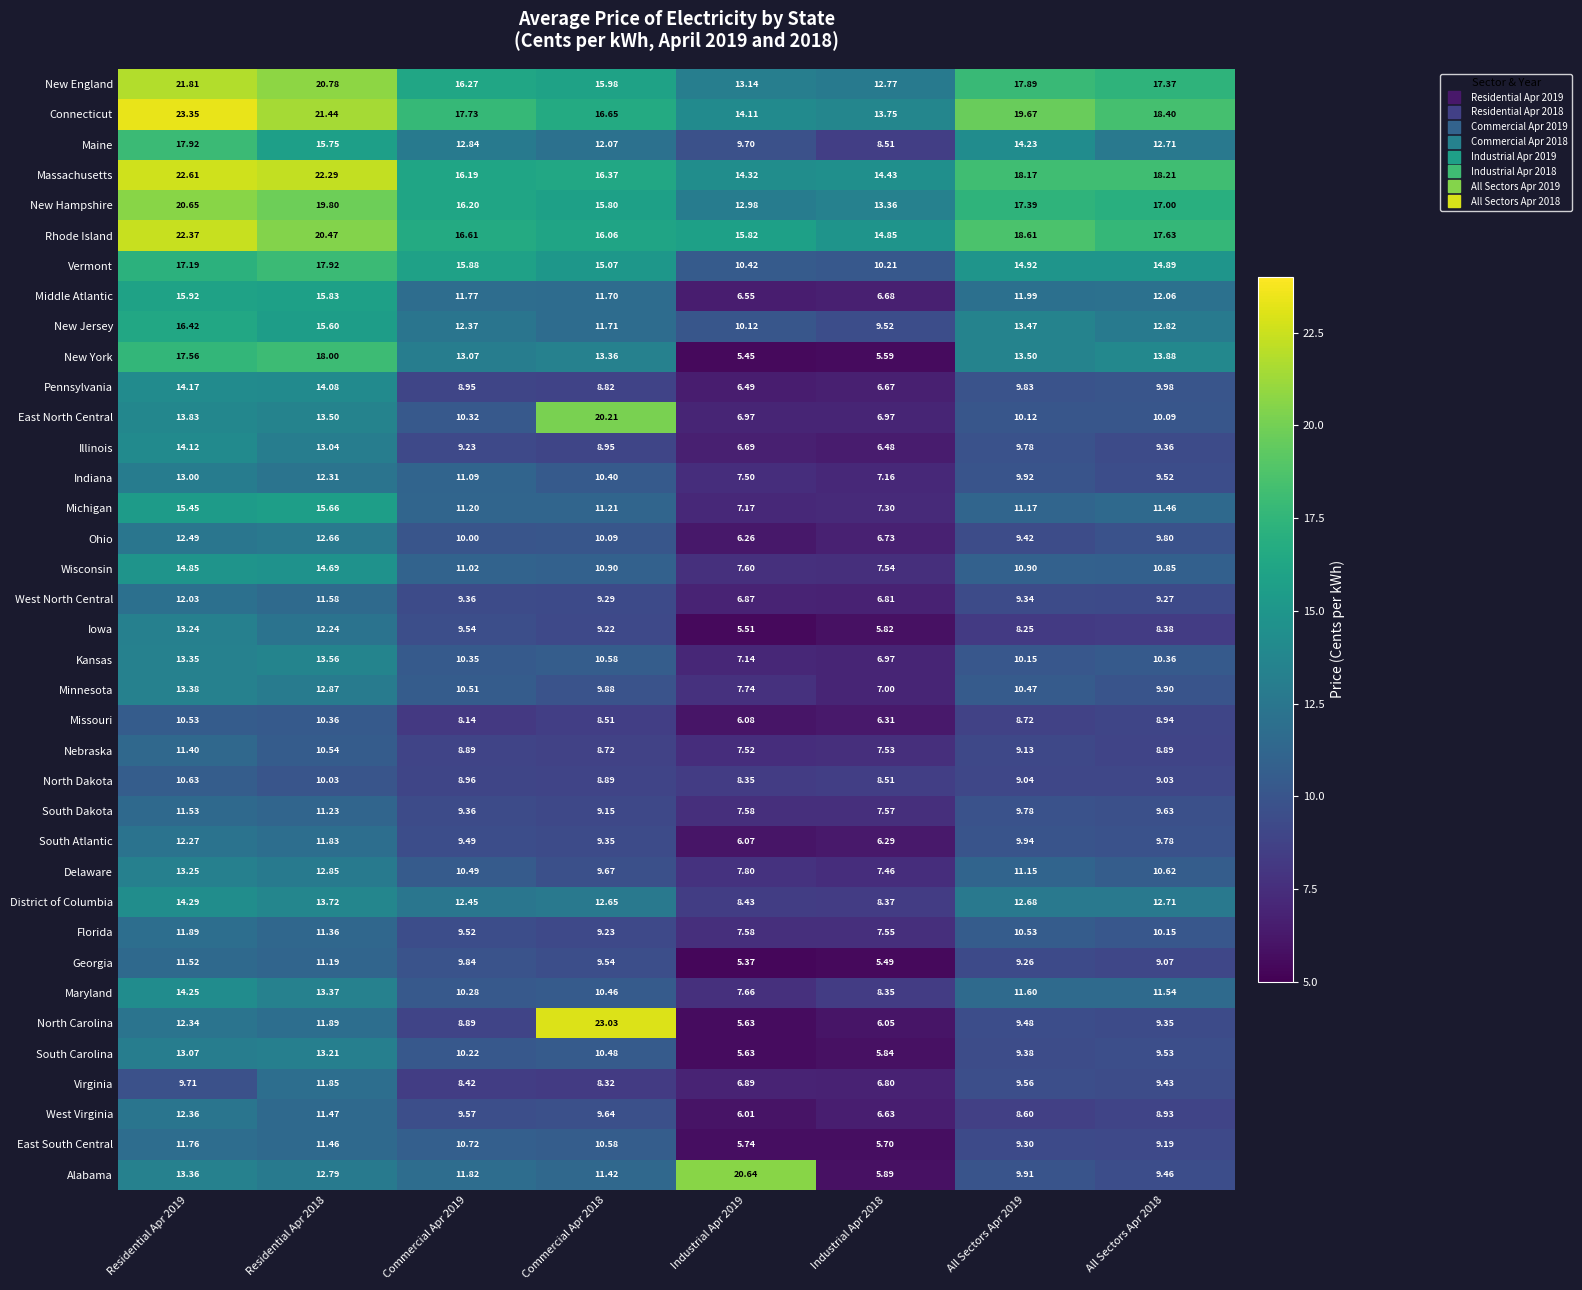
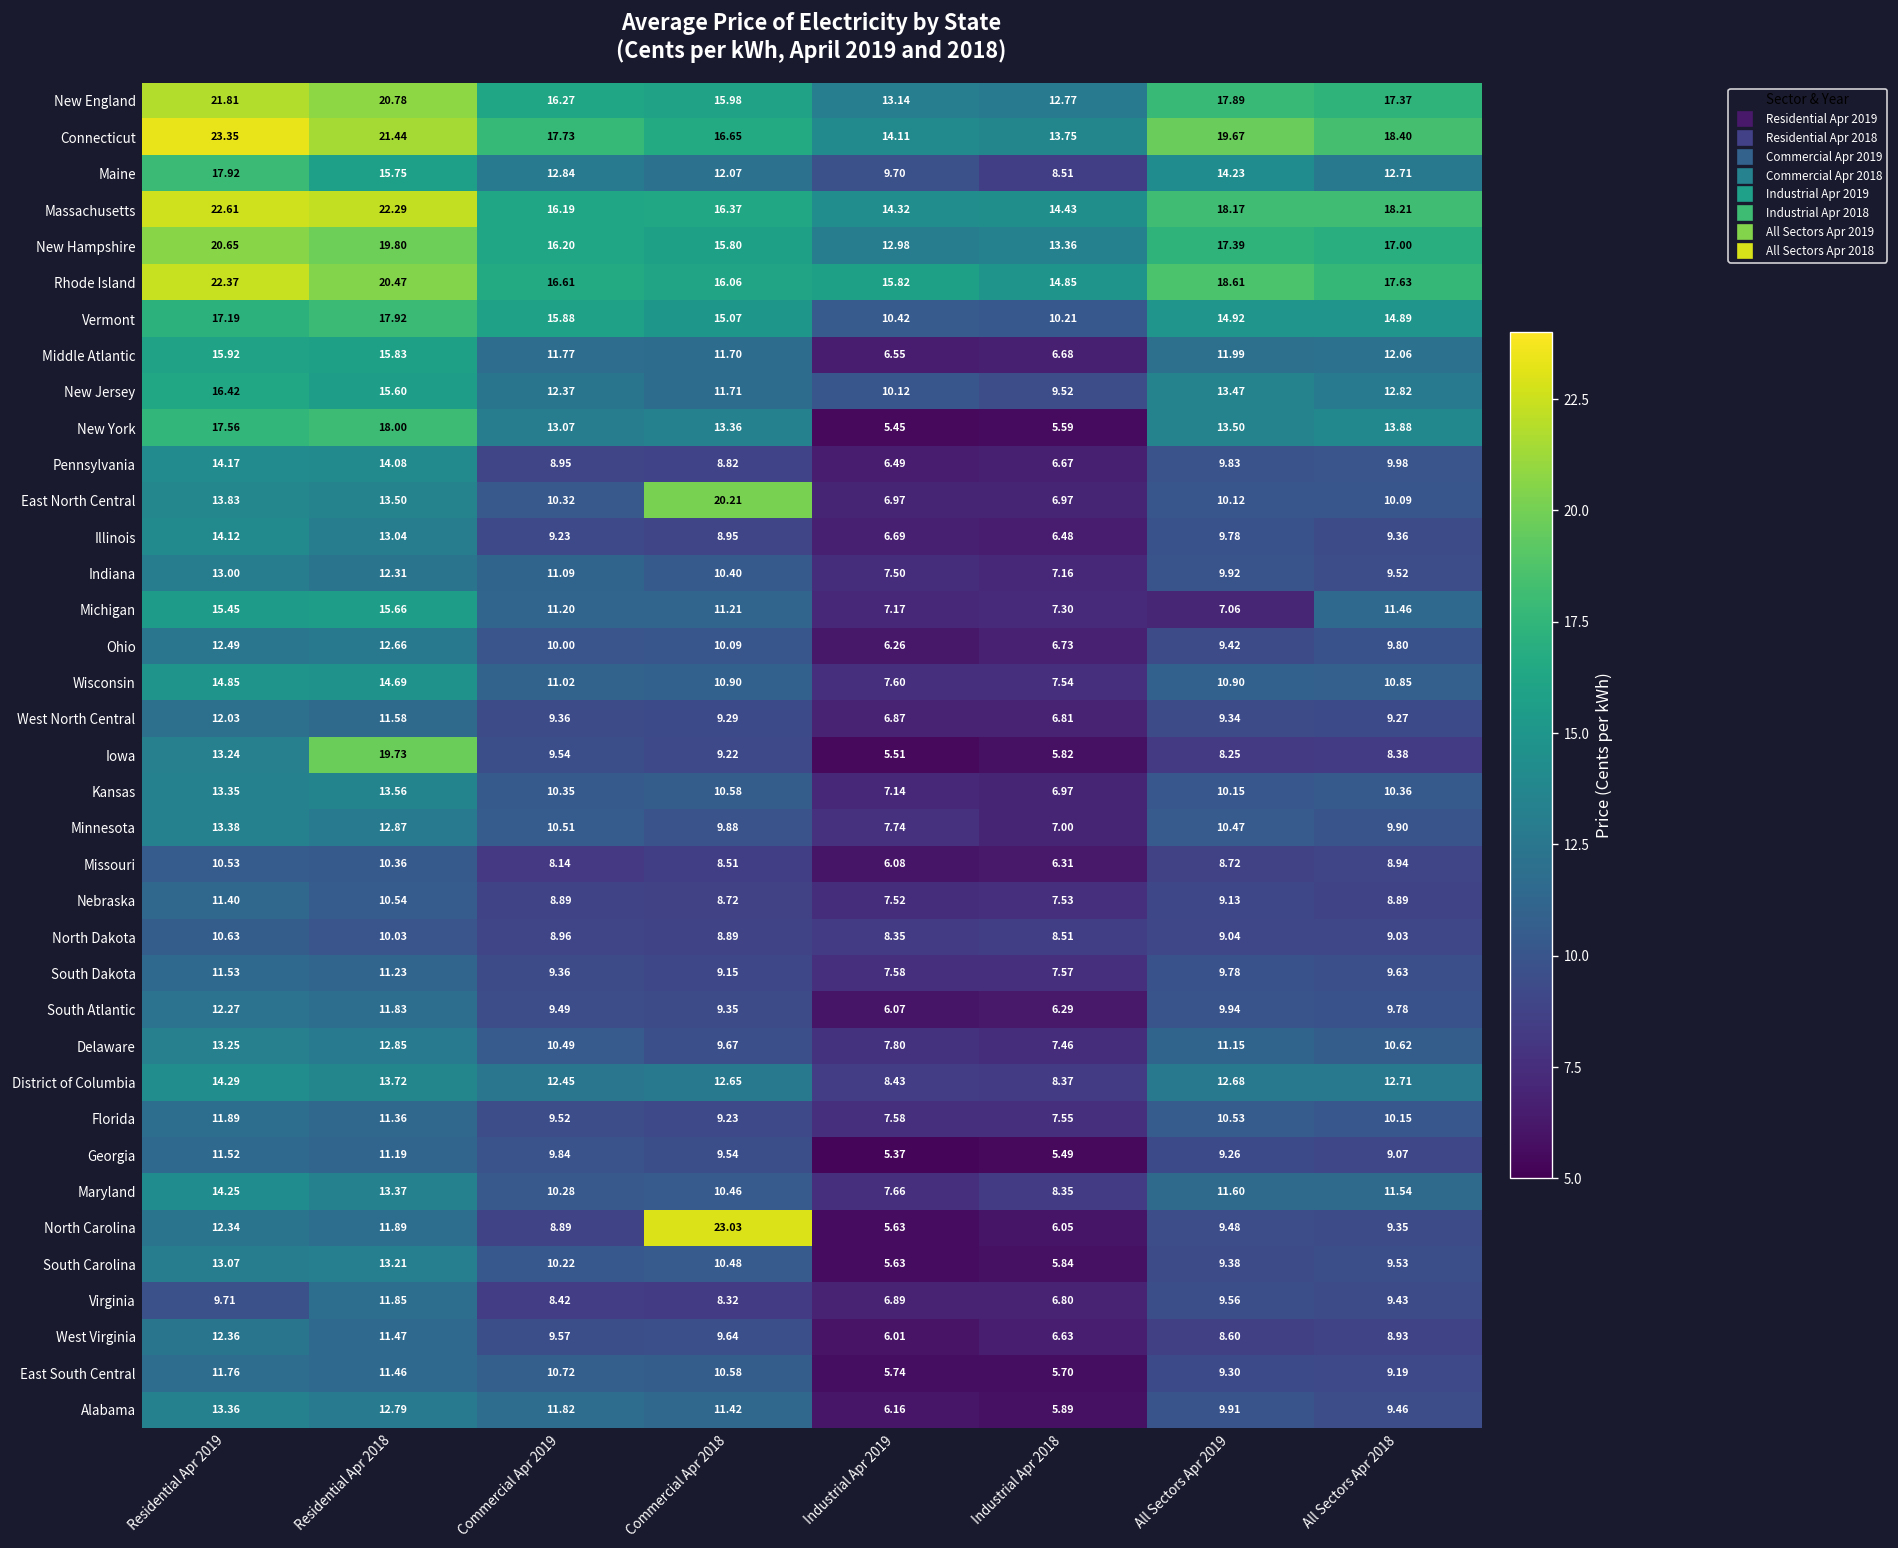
  {
    "Michigan": {
      "Residential Apr 2019": 15.45,
      "Residential Apr 2018": 15.66,
      "Commercial Apr 2019": 11.20,
      "Commercial Apr 2018": 11.21,
      "Industrial Apr 2019": 7.17,
      "Industrial Apr 2018": 7.30,
-     "All Sectors Apr 2019": 11.17,
+     "All Sectors Apr 2019": 7.06,
      "All Sectors Apr 2018": 11.46
    },
    "Iowa": {
      "Residential Apr 2019": 13.24,
-     "Residential Apr 2018": 12.24,
+     "Residential Apr 2018": 19.73,
      "Commercial Apr 2019": 9.54,
      "Commercial Apr 2018": 9.22,
      "Industrial Apr 2019": 5.51,
      "Industrial Apr 2018": 5.82,
      "All Sectors Apr 2019": 8.25,
      "All Sectors Apr 2018": 8.38
    },
    "Alabama": {
      "Residential Apr 2019": 13.36,
      "Residential Apr 2018": 12.79,
      "Commercial Apr 2019": 11.82,
      "Commercial Apr 2018": 11.42,
-     "Industrial Apr 2019": 20.64,
+     "Industrial Apr 2019": 6.16,
      "Industrial Apr 2018": 5.89,
      "All Sectors Apr 2019": 9.91,
      "All Sectors Apr 2018": 9.46
    }
  }
